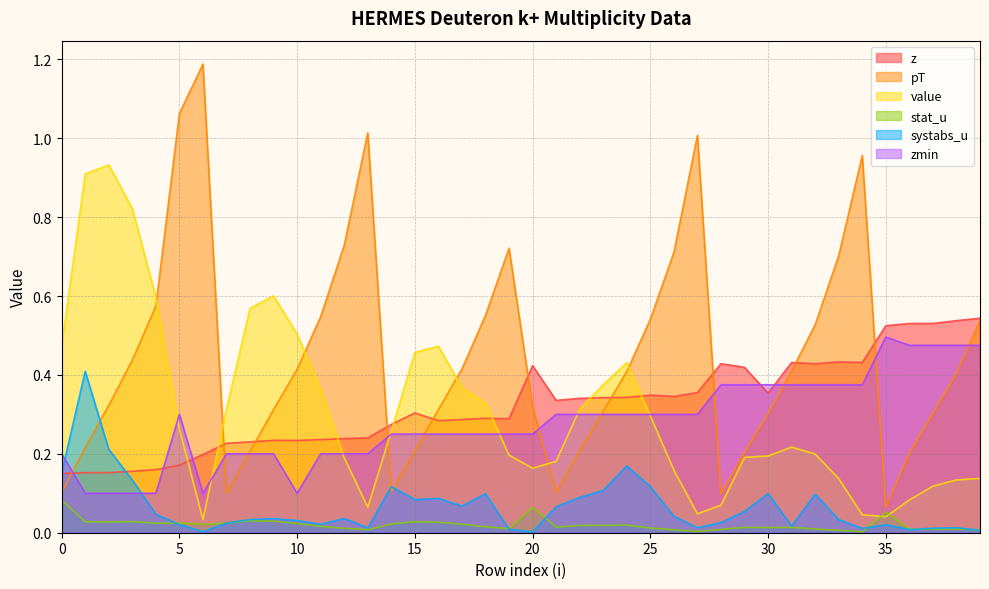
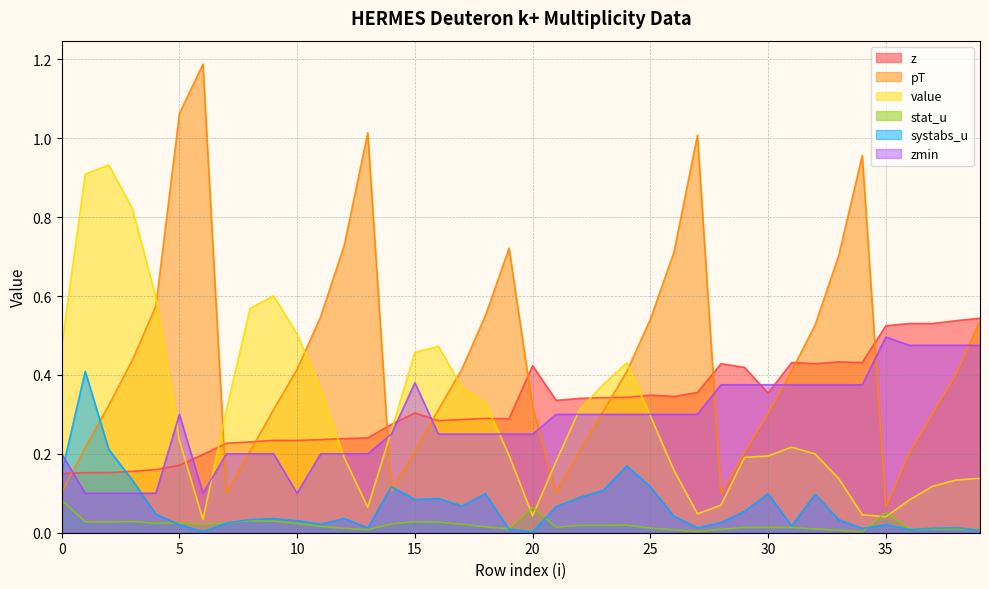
  {
    "z": {
      "5": 0.17,
      "10": 0.23,
      "15": 0.30,
      "20": 0.42,
      "25": 0.35,
      "30": 0.35,
      "35": 0.52
    },
    "pT": {
      "0": 0.10,
      "5": 1.06,
      "10": 0.41,
      "15": 0.21,
      "20": 0.32,
      "25": 0.54,
      "30": 0.30,
      "35": 0.06
    },
    "value": {
      "0": 0.47,
-     "5": 0.26,
+     "5": 0.23,
      "10": 0.50,
      "15": 0.46,
-     "20": 0.16,
+     "20": 0.04,
      "30": 0.19,
      "35": 0.04
    },
    "stat_u": {
      "0": 0.08,
      "10": 0.02,
      "15": 0.03,
      "20": 0.06,
      "25": 0.01,
      "30": 0.01,
      "35": 0.05
    },
    "systabs_u": {
      "10": 0.03,
      "15": 0.08,
      "20": 0.00,
      "25": 0.12,
      "30": 0.10,
      "35": 0.02
    },
    "zmin": {
      "0": 0.20,
      "5": 0.30,
      "10": 0.10,
-     "15": 0.25,
+     "15": 0.38,
      "20": 0.25,
      "30": 0.38,
      "35": 0.50
    }
  }
